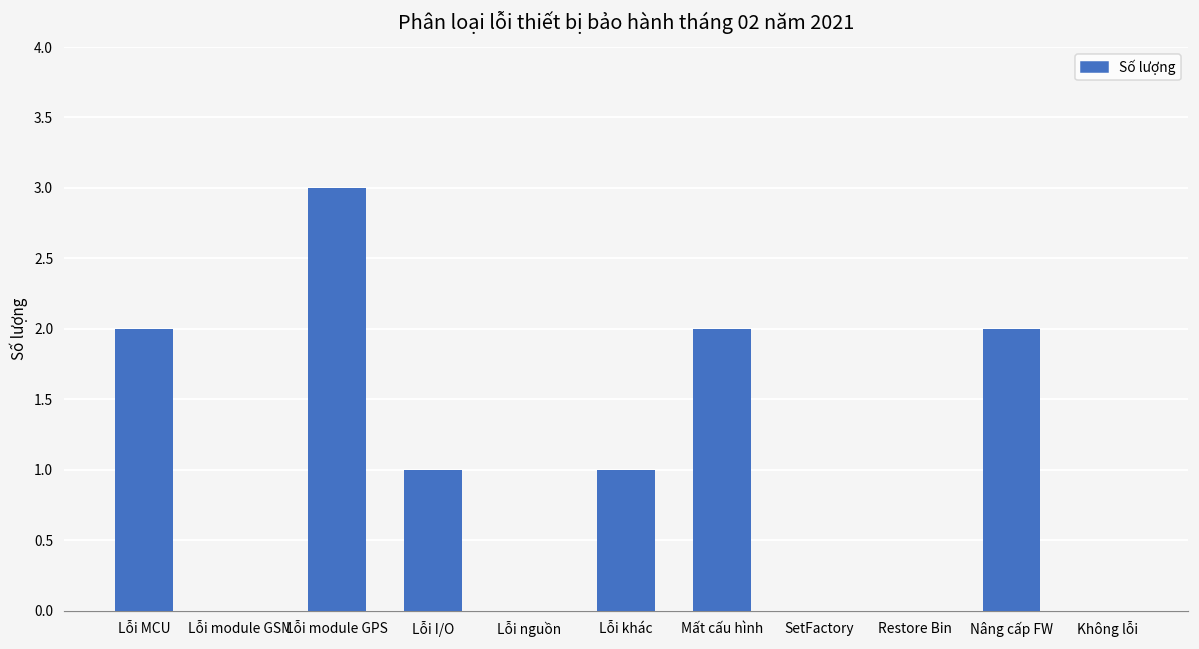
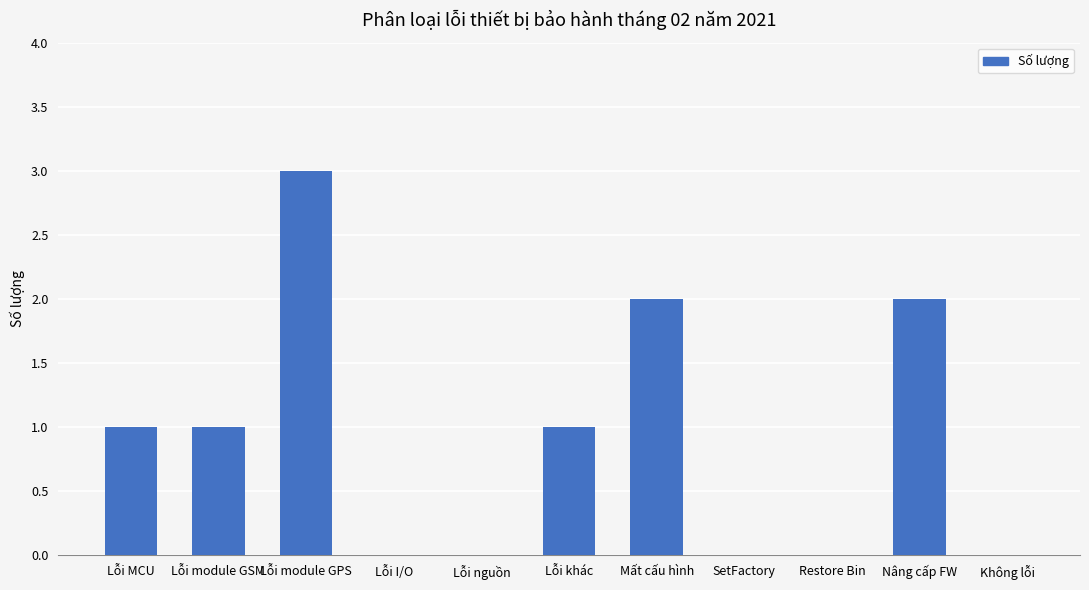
  {
-   "Lỗi MCU": 2,
-   "Lỗi module GSM": 0,
+   "Lỗi MCU": 1,
+   "Lỗi module GSM": 1,
    "Lỗi module GPS": 3,
-   "Lỗi I/O": 1,
+   "Lỗi I/O": 0,
    "Lỗi nguồn": 0,
    "Lỗi khác": 1,
    "Mất cấu hình": 2,
    "SetFactory": 0,
    "Restore Bin": 0,
    "Nâng cấp FW": 2,
    "Không lỗi": 0
  }
